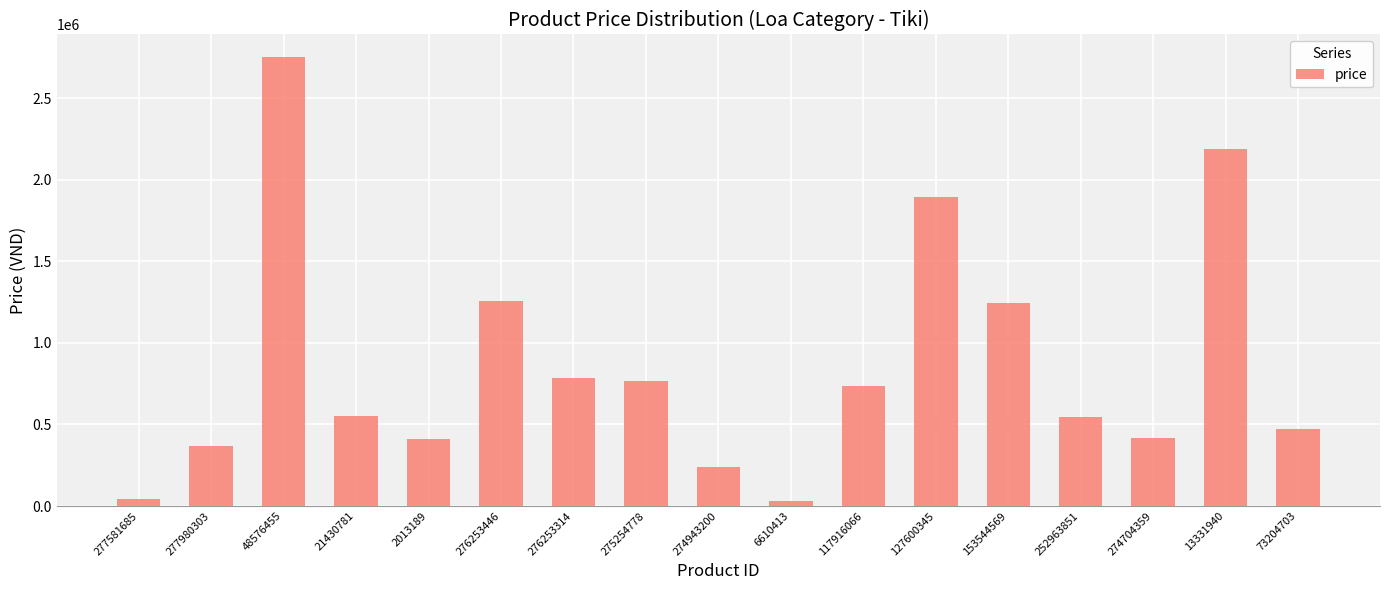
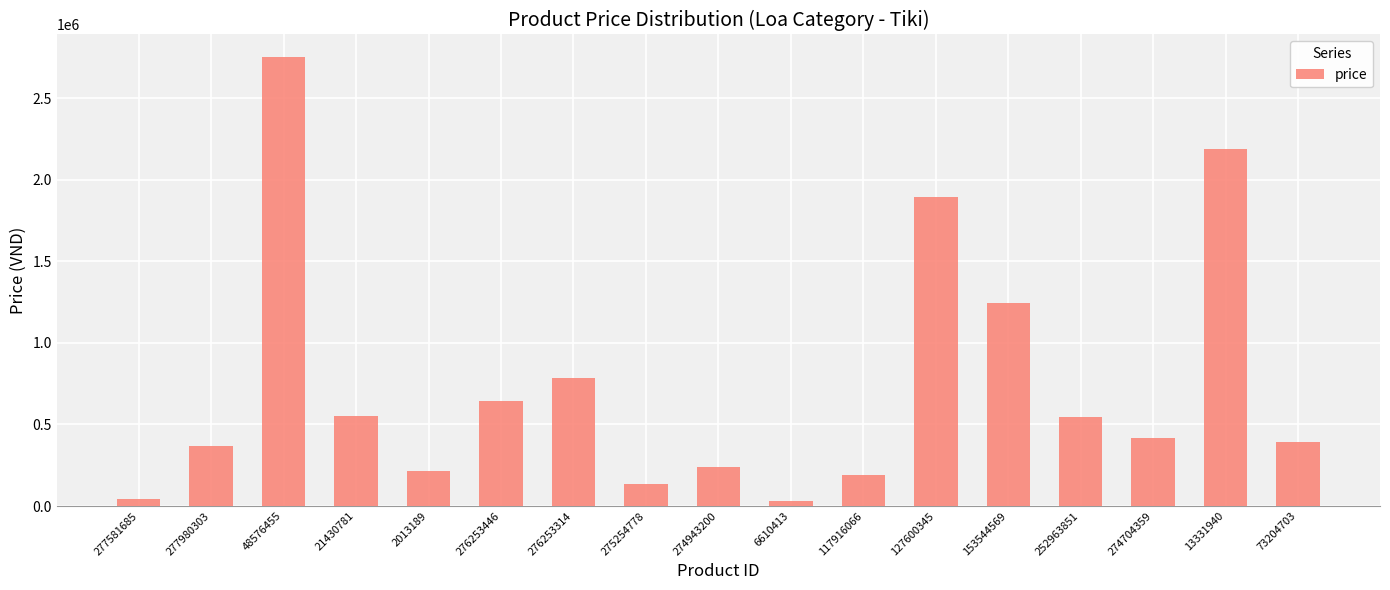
  {
    "277581685": 40000,
    "277980303": 370000,
    "48576455": 2750000,
    "21430781": 560000,
-   "2013189": 410000,
-   "276253446": 1260000,
+   "2013189": 220000,
+   "276253446": 650000,
    "276253314": 790000,
-   "275254778": 770000,
+   "275254778": 140000,
    "274943200": 240000,
    "6610413": 30000,
-   "117916066": 730000,
+   "117916066": 190000,
    "127600345": 1900000,
    "153544569": 1240000,
    "252963851": 540000,
    "274704359": 410000,
    "13331940": 2190000,
-   "73204703": 470000
+   "73204703": 390000
  }
